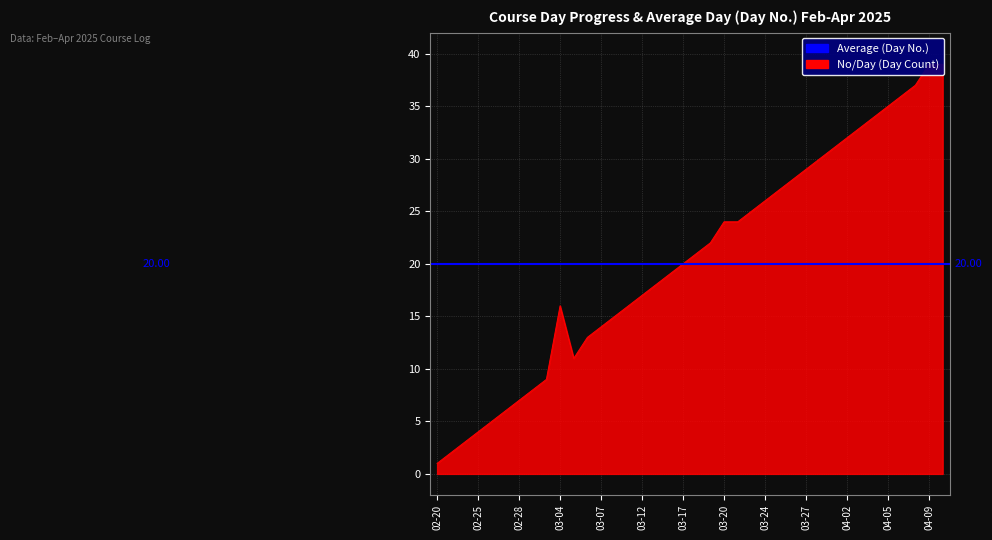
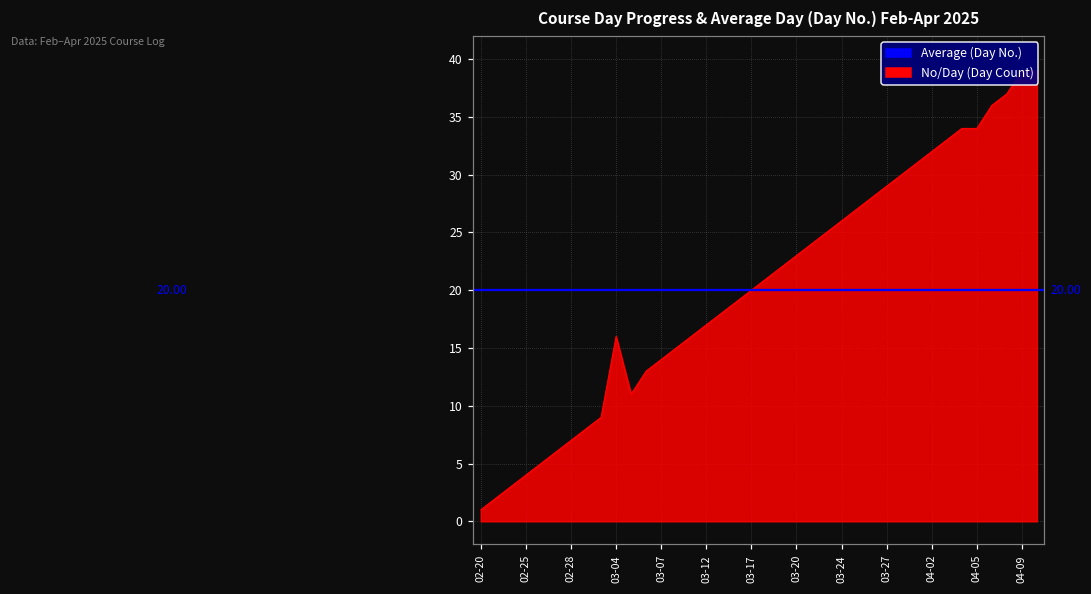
  {
    "02-20": 1,
    "02-25": 4,
    "02-28": 7,
    "03-04": 16,
    "03-07": 14,
    "03-12": 17,
    "03-17": 20,
-   "03-20": 24,
+   "03-20": 23,
    "03-24": 26,
    "03-27": 29,
    "04-02": 32,
-   "04-05": 35
+   "04-05": 34
  }
